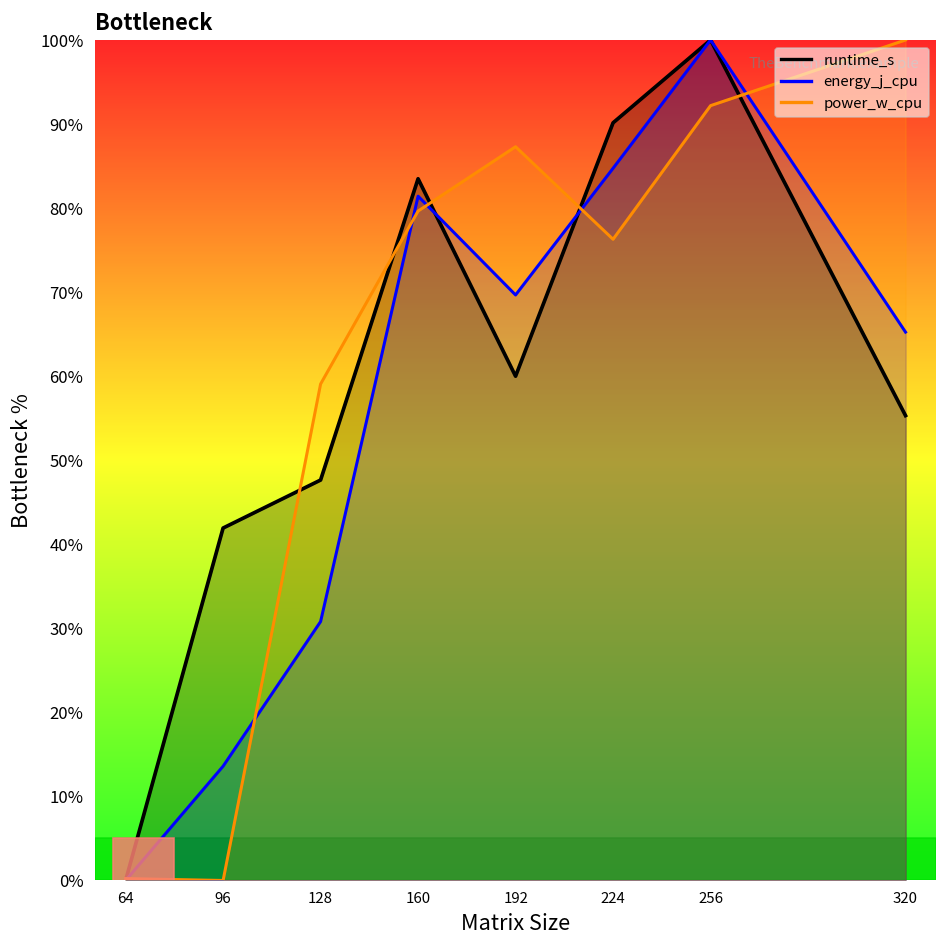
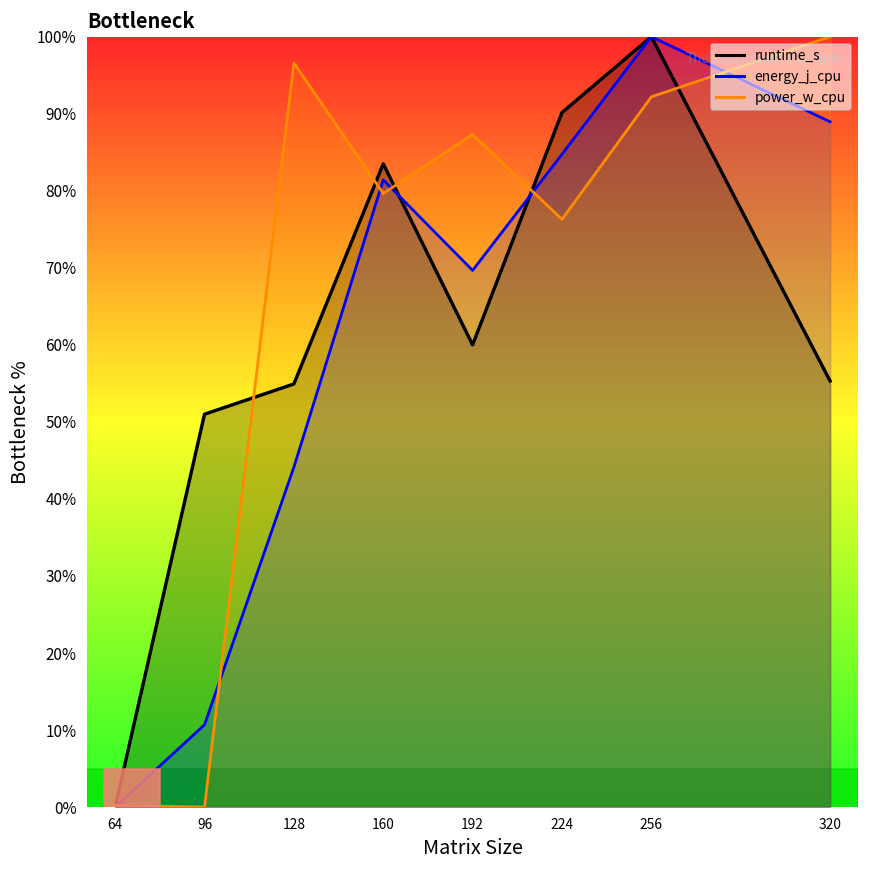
  {
    "runtime_s": {
-     "96": "42%",
-     "128": "48%",
+     "96": "51%",
+     "128": "55%",
      "160": "83%",
      "192": "60%",
      "224": "90%",
      "320": "55%"
    },
    "energy_j_cpu": {
-     "96": "14%",
-     "128": "31%",
+     "96": "11%",
+     "128": "44%",
      "160": "81%",
      "192": "70%",
      "224": "85%",
-     "320": "65%"
+     "320": "89%"
    },
    "power_w_cpu": {
-     "128": "59%",
+     "128": "97%",
      "160": "80%",
      "192": "87%",
      "224": "76%",
      "256": "92%",
      "320": "100%"
    }
  }
